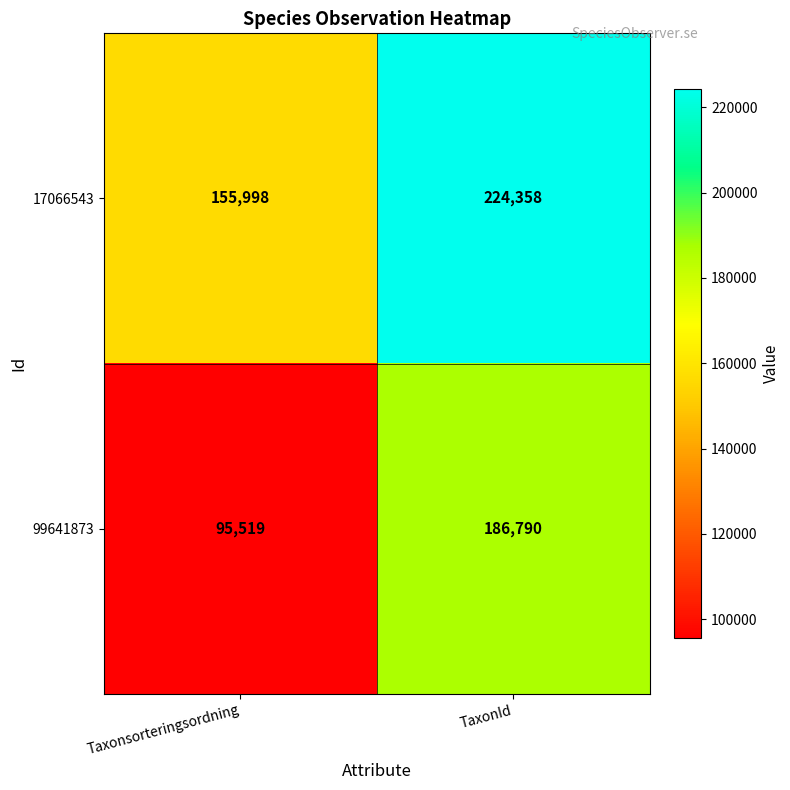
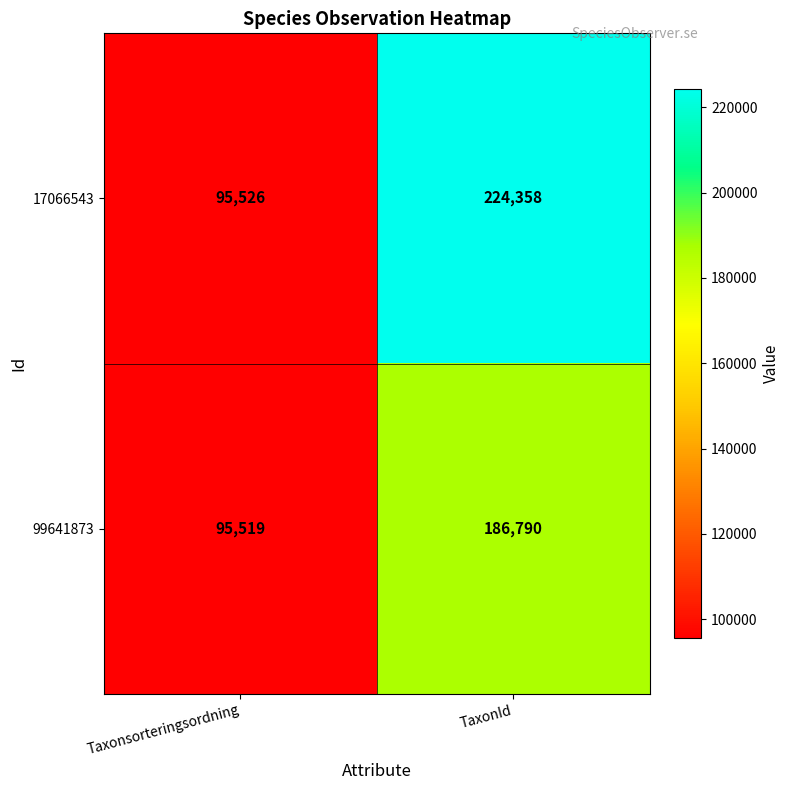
  {
    "17066543": {
-     "Taxonsorteringsordning": "155,998",
+     "Taxonsorteringsordning": "95,526",
      "TaxonId": "224,358"
    },
    "99641873": {
      "Taxonsorteringsordning": "95,519",
      "TaxonId": "186,790"
    }
  }
